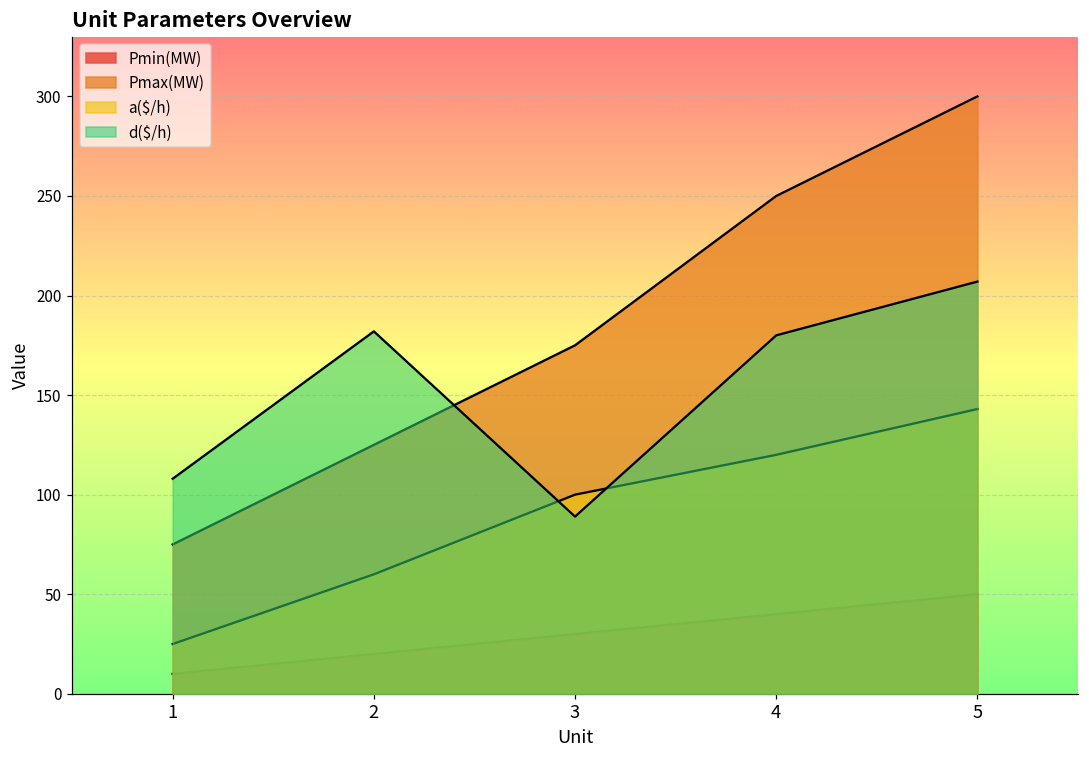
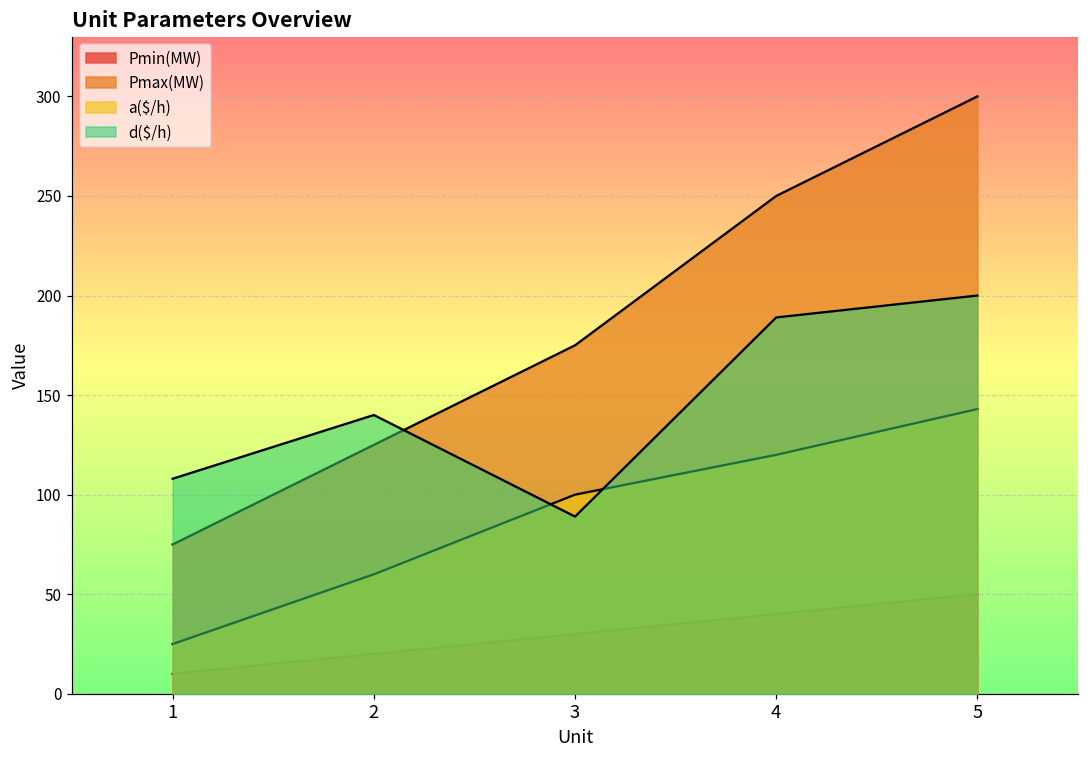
  {
    "a($/h)": {
      "1": 25,
      "2": 60,
      "3": 100,
      "4": 120,
      "5": 143
    },
    "d($/h)": {
      "1": 108,
-     "2": 182,
+     "2": 140,
      "3": 89,
-     "4": 180,
-     "5": 207
+     "4": 189,
+     "5": 200
    }
  }
